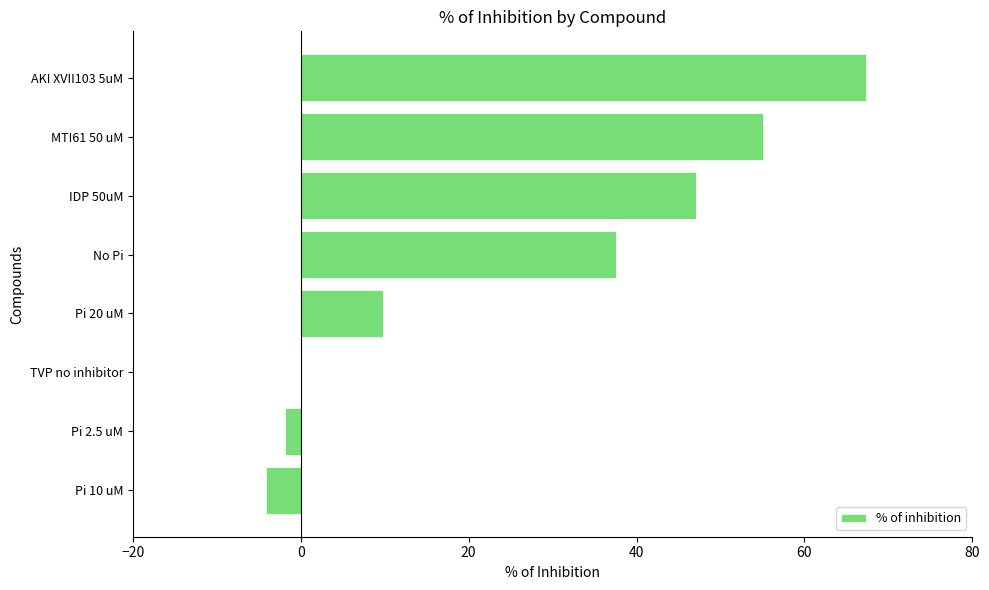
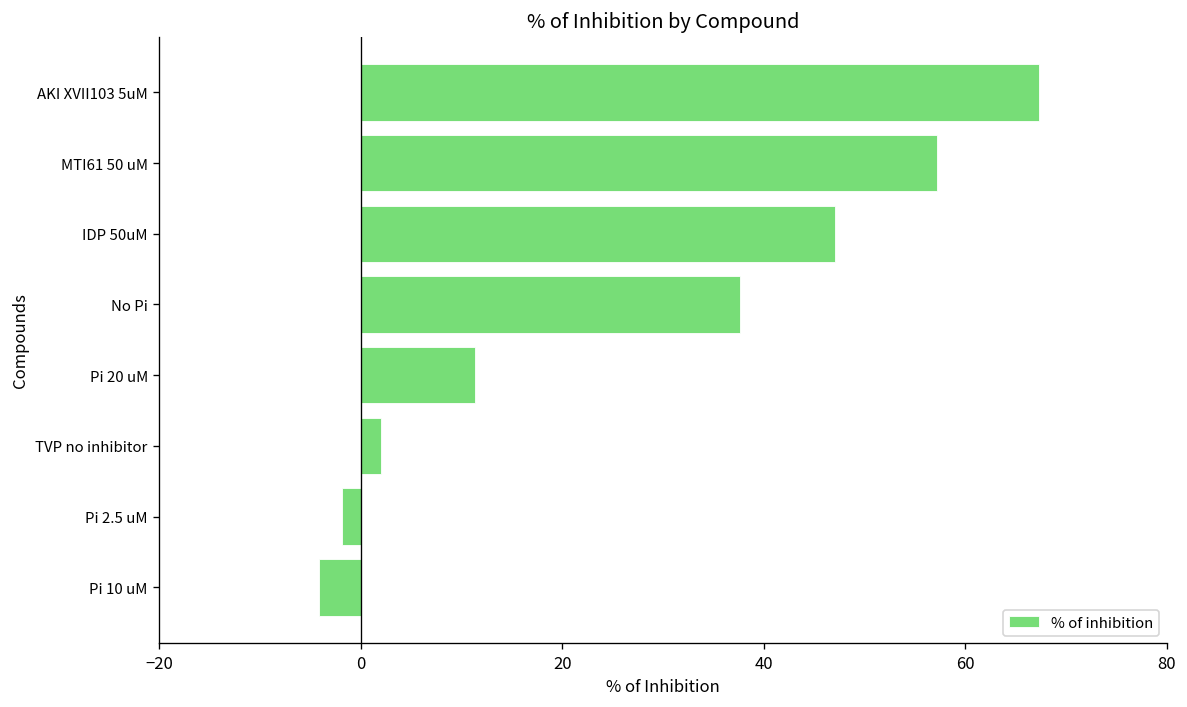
  {
    "AKI XVII103 5uM": 67,
-   "MTI61 50 uM": 55,
+   "MTI61 50 uM": 57,
    "IDP 50uM": 47,
    "No Pi": 38,
-   "Pi 20 uM": 10,
-   "TVP no inhibitor": 0,
+   "Pi 20 uM": 11,
+   "TVP no inhibitor": 2,
    "Pi 2.5 uM": -2,
    "Pi 10 uM": -4
  }
